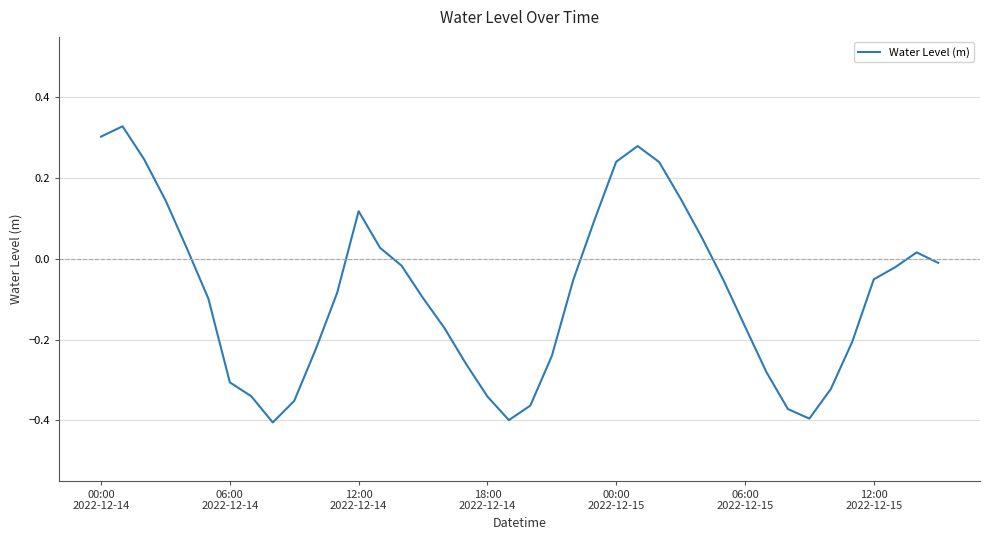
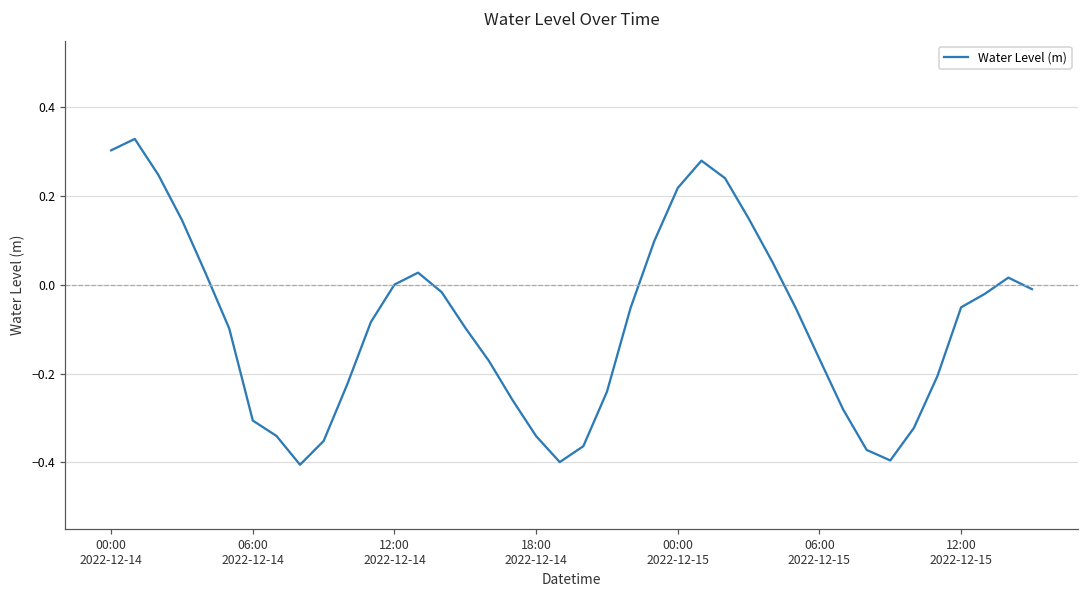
  {
    "00:00 2022-12-14": 0.30,
    "06:00 2022-12-14": -0.31,
-   "12:00 2022-12-14": 0.12,
+   "12:00 2022-12-14": 0.00,
    "18:00 2022-12-14": -0.34,
-   "00:00 2022-12-15": 0.24,
+   "00:00 2022-12-15": 0.22,
    "06:00 2022-12-15": -0.17,
    "12:00 2022-12-15": -0.05
  }
